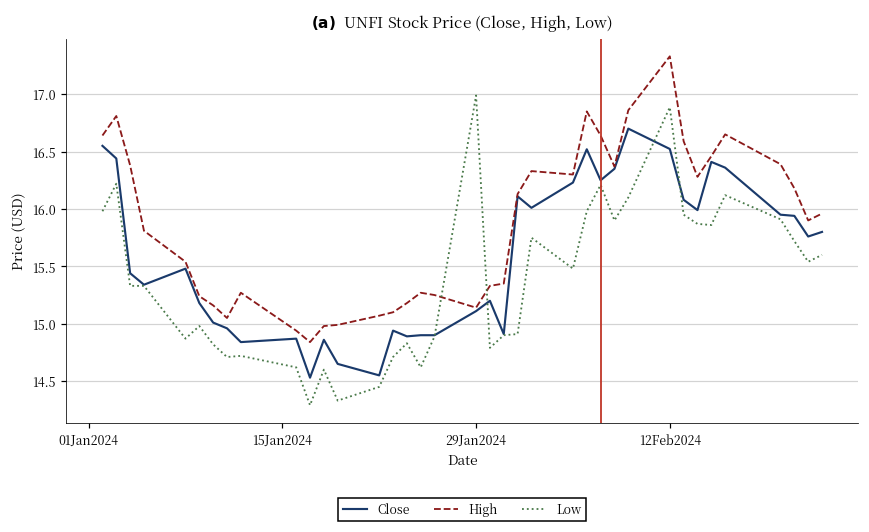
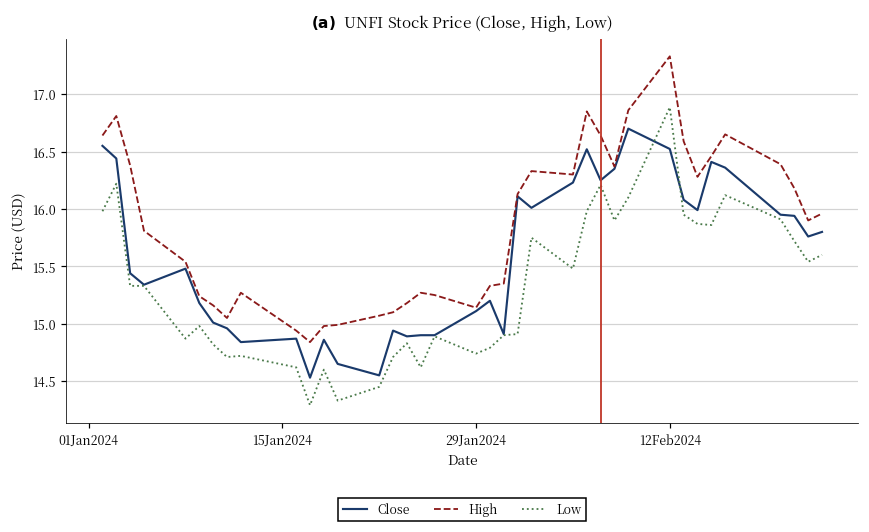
  {
    "Close": {
      "29Jan2024": 15.11,
      "12Feb2024": 16.52
    },
    "High": {
      "29Jan2024": 15.14,
      "12Feb2024": 17.33
    },
    "Low": {
-     "29Jan2024": 16.99,
+     "29Jan2024": 14.74,
      "12Feb2024": 16.89
    }
  }
